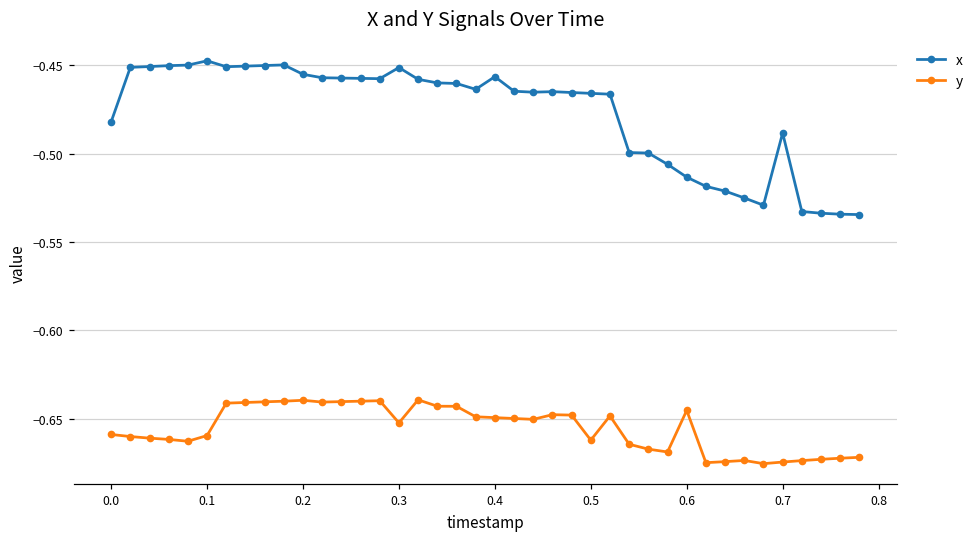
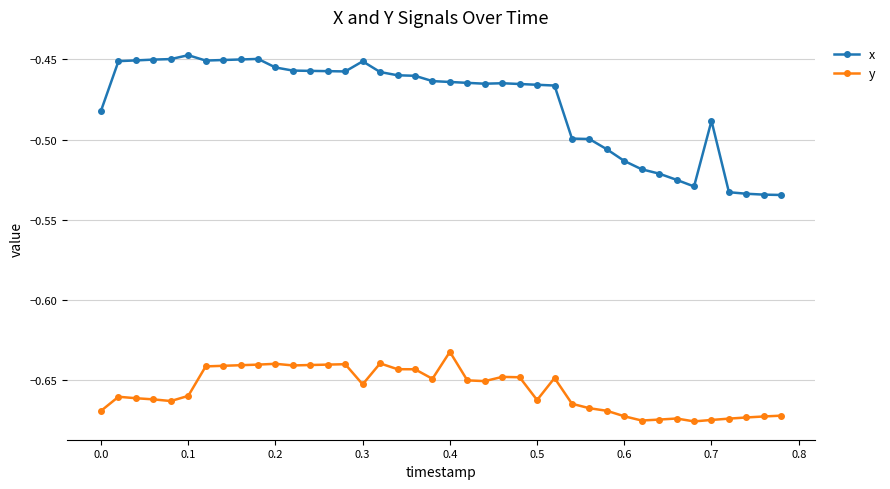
  {
    "x": {
      "0.0": -0.482,
      "0.1": -0.447,
      "0.2": -0.455,
      "0.3": -0.451,
-     "0.4": -0.456,
+     "0.4": -0.464,
      "0.5": -0.466,
      "0.6": -0.513,
      "0.7": -0.488
    },
    "y": {
-     "0.0": -0.659,
+     "0.0": -0.669,
      "0.1": -0.660,
      "0.2": -0.640,
      "0.3": -0.652,
-     "0.4": -0.649,
+     "0.4": -0.632,
      "0.5": -0.662,
-     "0.6": -0.645,
+     "0.6": -0.672,
      "0.7": -0.675
    }
  }
